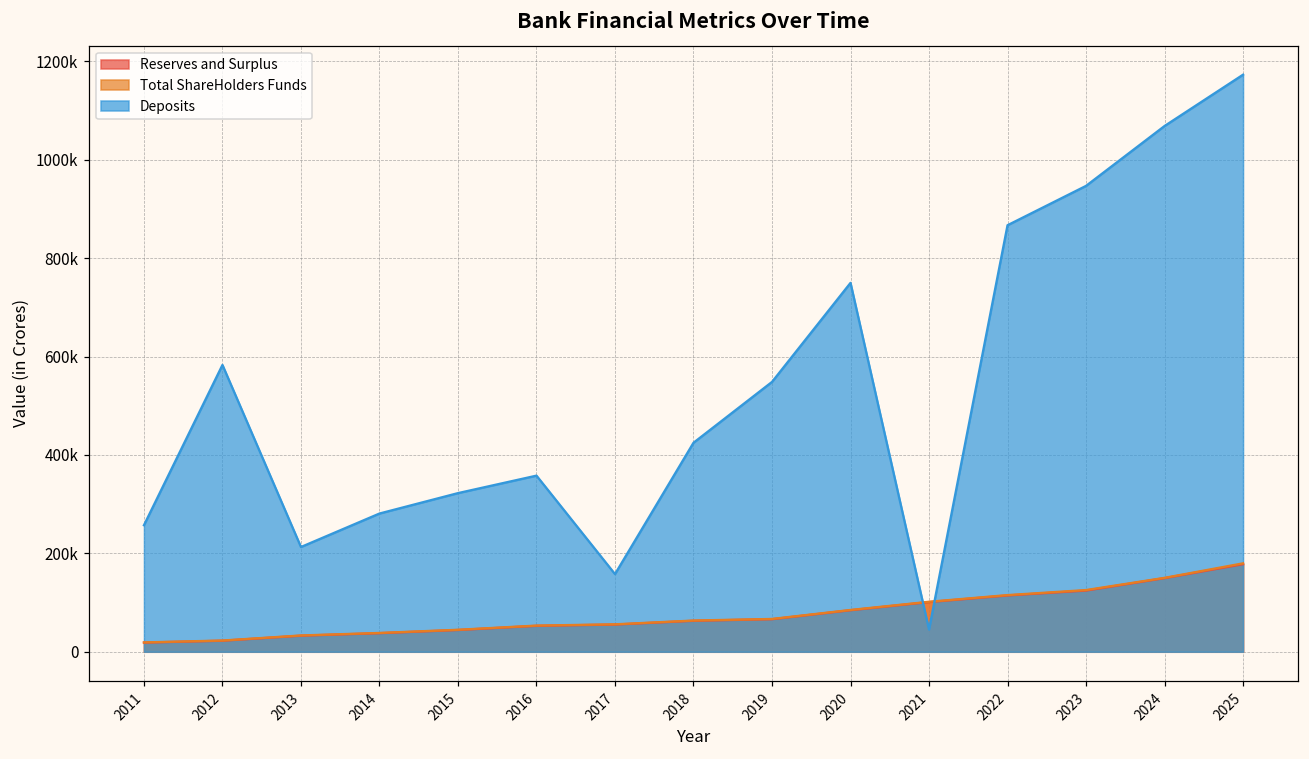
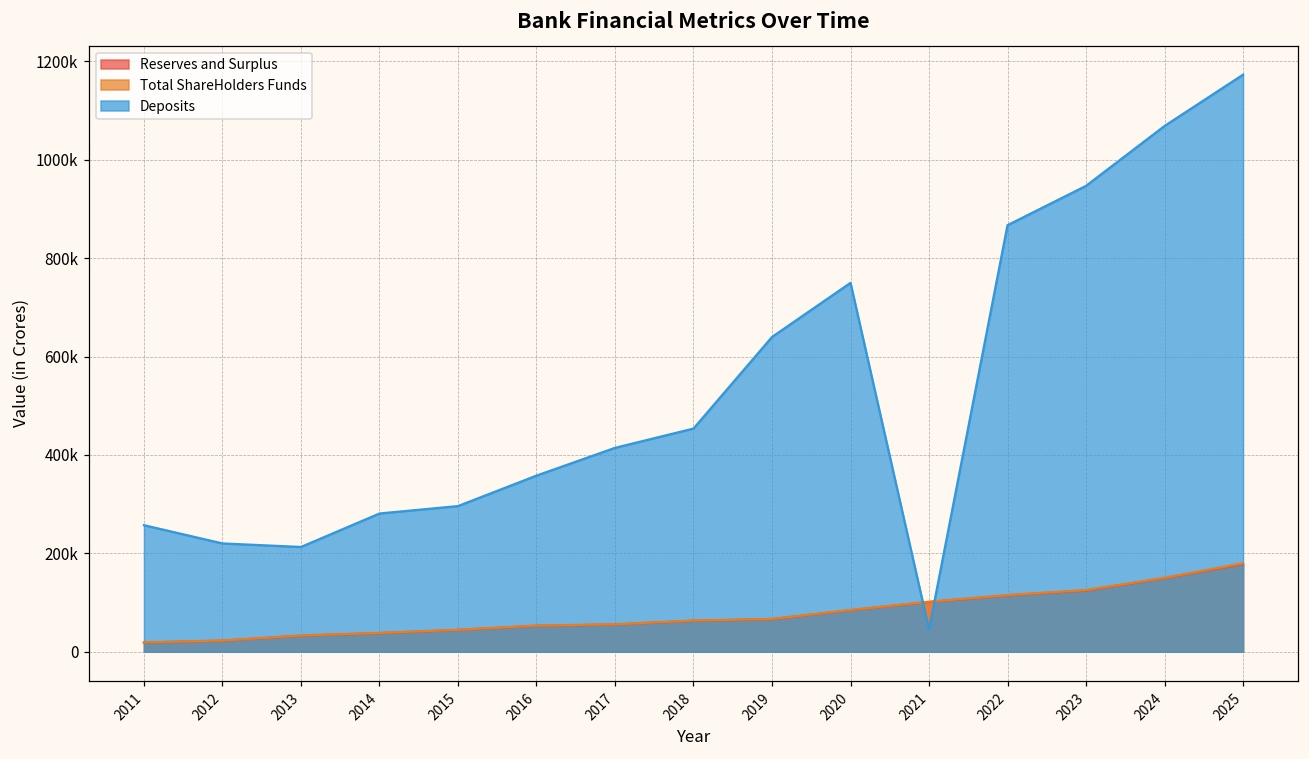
  {
    "Deposits": {
      "2011": 260000,
-     "2012": 580000,
+     "2012": 220000,
      "2013": 210000,
      "2014": 280000,
-     "2015": 320000,
+     "2015": 300000,
      "2016": 360000,
-     "2017": 160000,
-     "2018": 420000,
-     "2019": 550000,
+     "2017": 410000,
+     "2018": 450000,
+     "2019": 640000,
      "2020": 750000,
      "2021": 50000,
      "2022": 870000,
      "2023": 950000,
      "2024": 1070000,
      "2025": 1170000
    }
  }
